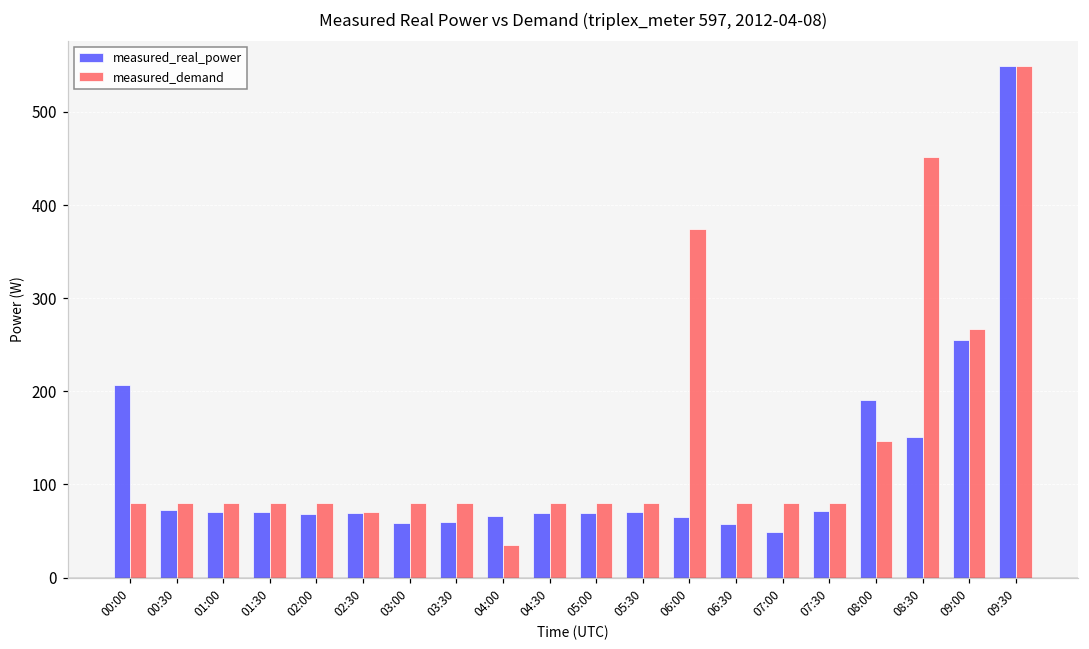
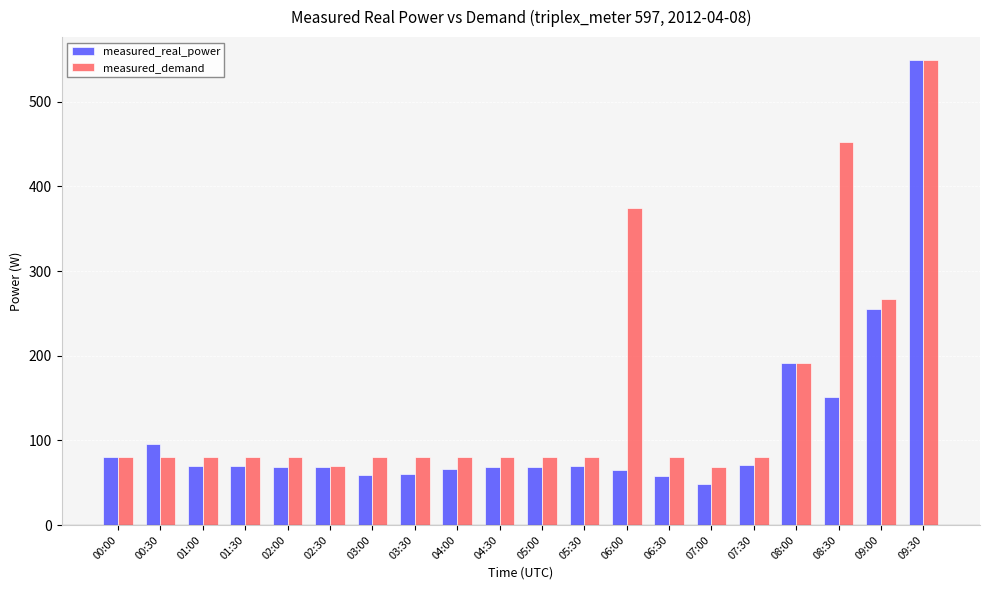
  {
    "measured_real_power": {
-     "00:00": 210,
-     "00:30": 70,
+     "00:00": 80,
+     "00:30": 100,
      "01:00": 70,
      "01:30": 70,
      "02:00": 70,
      "02:30": 70,
      "03:00": 60,
      "03:30": 60,
      "04:00": 70,
      "04:30": 70,
      "05:00": 70,
      "05:30": 70,
      "06:00": 70,
      "06:30": 60,
      "07:00": 50,
      "07:30": 70,
      "08:00": 190,
      "08:30": 150,
      "09:00": 260,
      "09:30": 550
    },
    "measured_demand": {
      "00:00": 80,
      "00:30": 80,
      "01:00": 80,
      "01:30": 80,
      "02:00": 80,
      "02:30": 70,
      "03:00": 80,
      "03:30": 80,
-     "04:00": 40,
+     "04:00": 80,
      "04:30": 80,
      "05:00": 80,
      "05:30": 80,
      "06:00": 370,
      "06:30": 80,
-     "07:00": 80,
+     "07:00": 70,
      "07:30": 80,
-     "08:00": 150,
+     "08:00": 190,
      "08:30": 450,
      "09:00": 270,
      "09:30": 550
    }
  }
